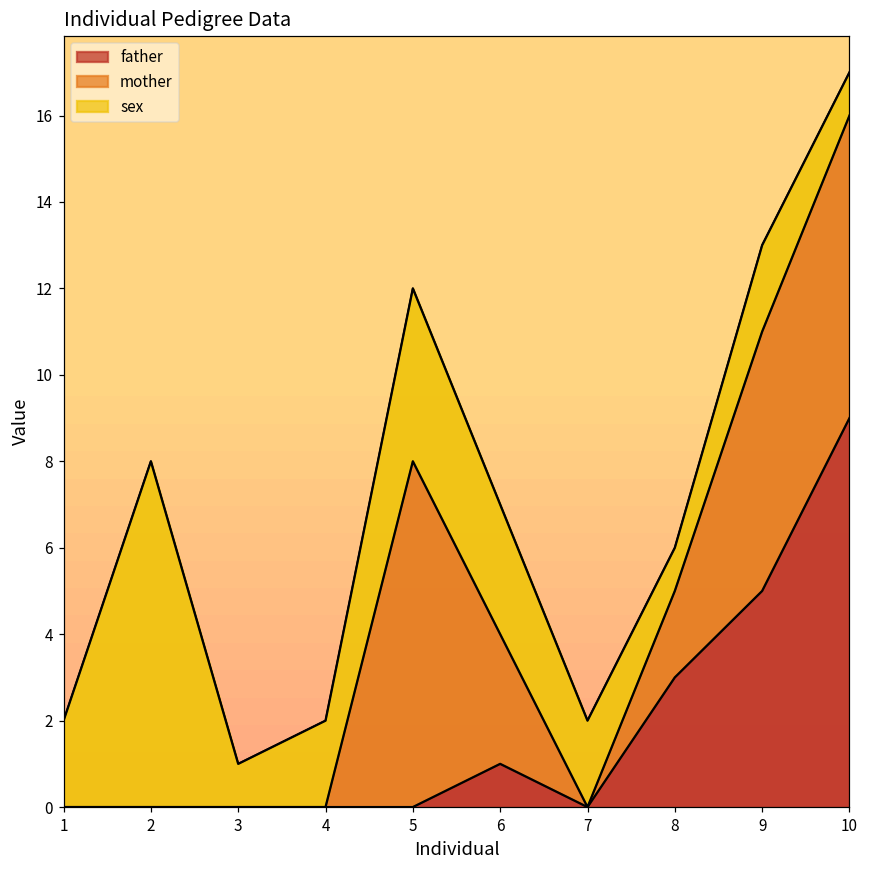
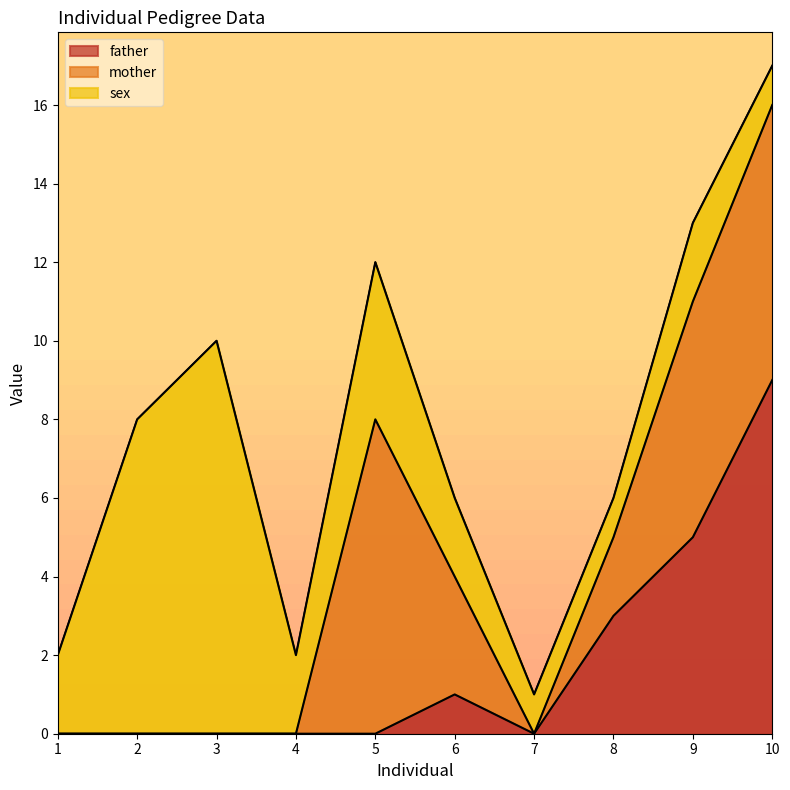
  {
    "father": {
      "5": 0,
      "6": 1,
      "8": 3,
      "9": 5,
      "10": 9
    },
    "mother": {
      "5": 8,
      "6": 3,
      "8": 2,
      "9": 6,
      "10": 7
    },
    "sex": {
      "1": 2,
      "2": 8,
-     "3": 1,
+     "3": 10,
      "4": 2,
      "5": 4,
-     "6": 3,
-     "7": 2,
+     "6": 2,
+     "7": 1,
      "8": 1,
      "9": 2,
      "10": 1
    }
  }
